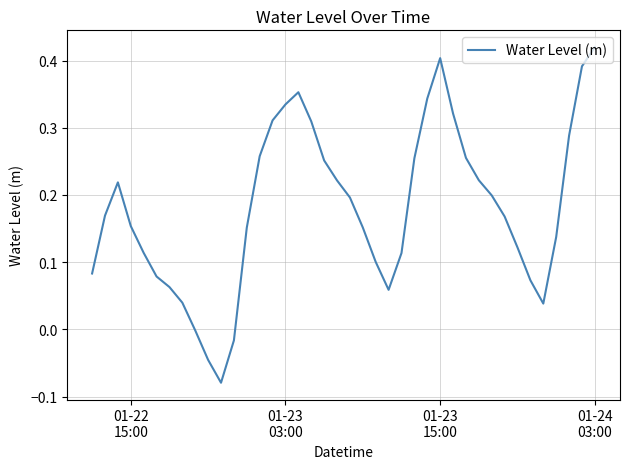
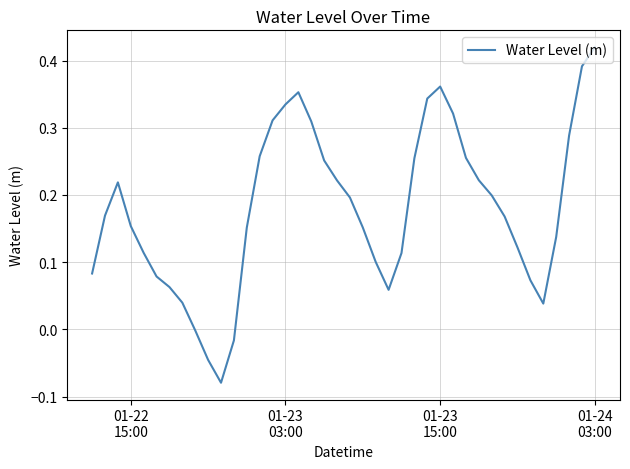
  {
    "01-22 15:00": 0.15,
    "01-23 03:00": 0.33,
-   "01-23 15:00": 0.40
+   "01-23 15:00": 0.36
  }
